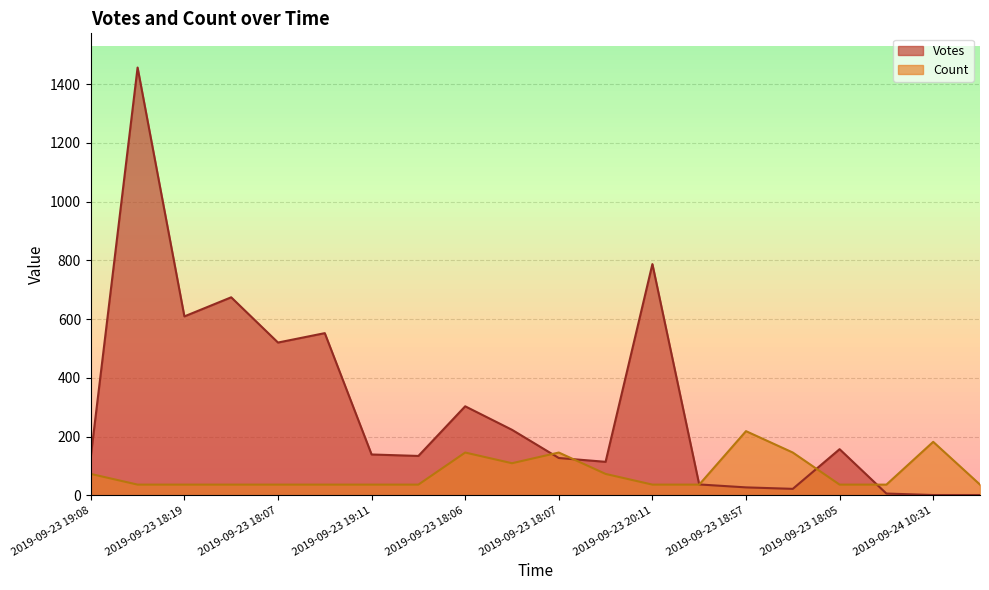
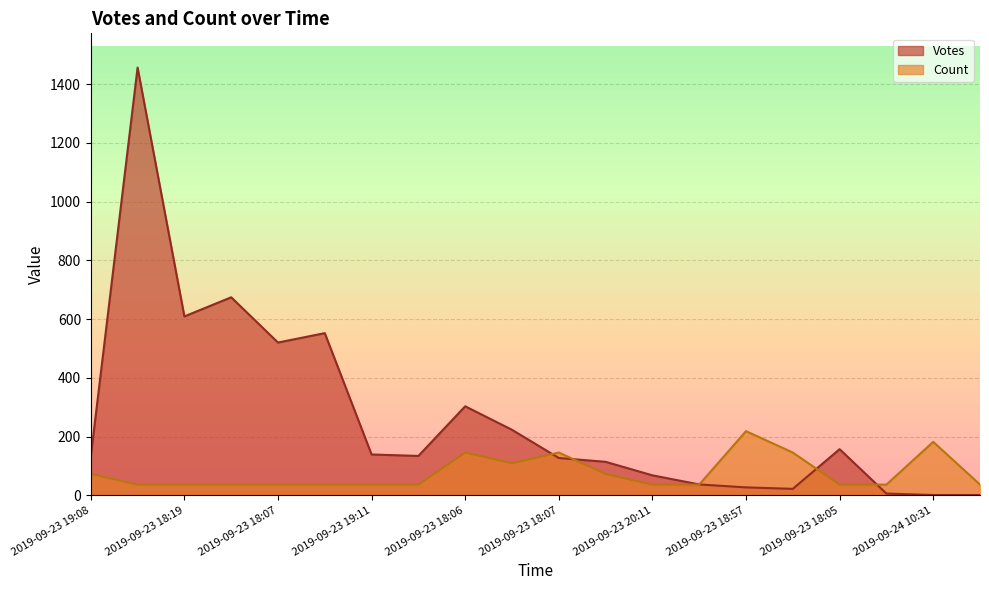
  {
    "Votes": {
      "2019-09-23 19:08": 130,
      "2019-09-23 18:19": 610,
      "2019-09-23 19:11": 140,
-     "2019-09-23 20:11": 790,
+     "2019-09-23 20:11": 70,
      "2019-09-23 18:57": 30,
      "2019-09-23 18:05": 160,
      "2019-09-24 10:31": 0
    },
    "Count": {
      "2019-09-23 19:08": 70,
      "2019-09-23 18:19": 40,
      "2019-09-23 19:11": 40,
      "2019-09-23 20:11": 40,
      "2019-09-23 18:57": 220,
      "2019-09-23 18:05": 40,
      "2019-09-24 10:31": 180
    }
  }
